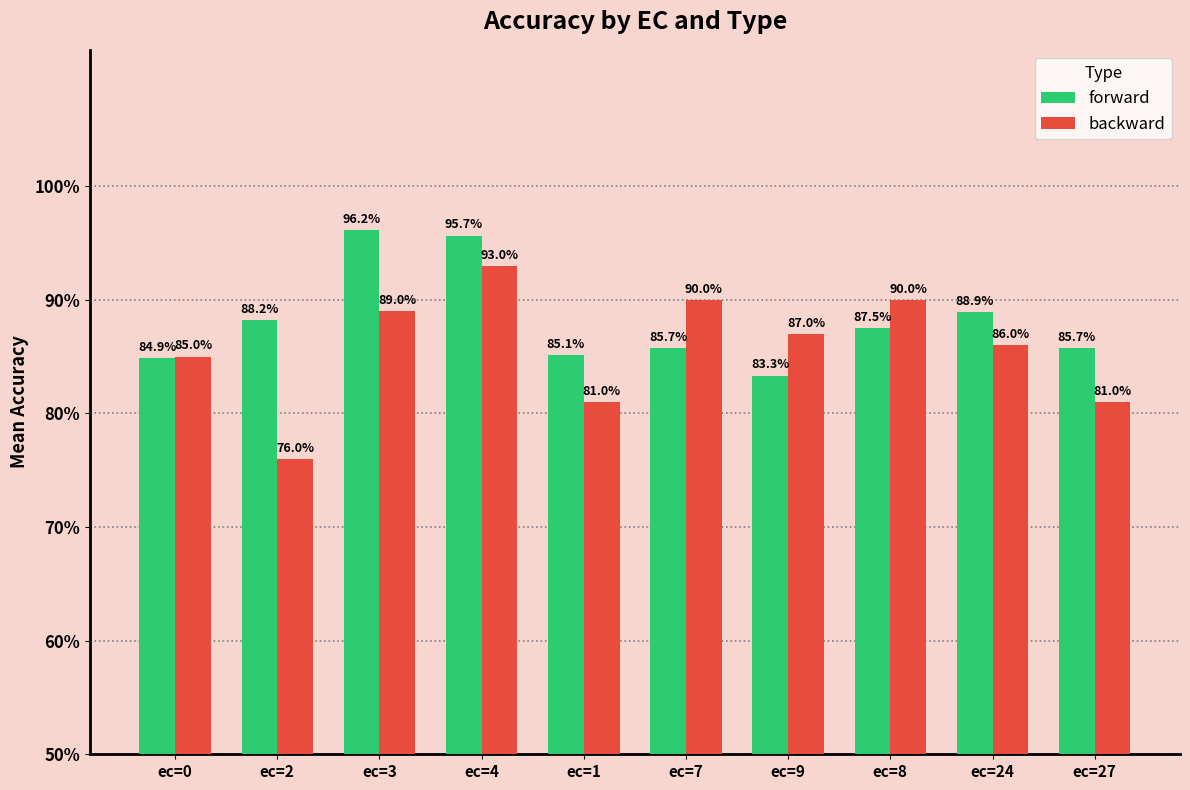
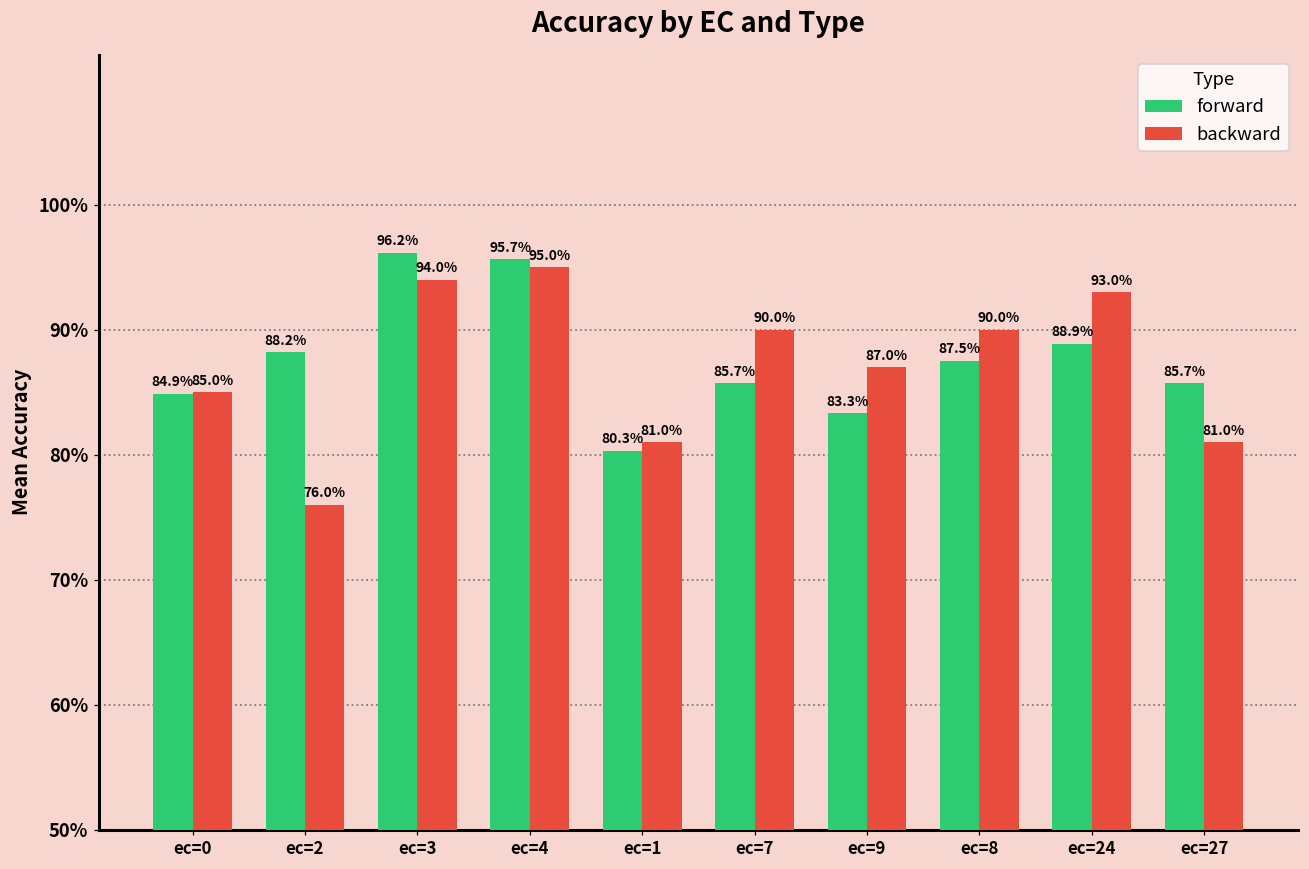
  {
    "forward": {
      "ec=0": "84.9%",
      "ec=2": "88.2%",
      "ec=3": "96.2%",
      "ec=4": "95.7%",
-     "ec=1": "85.1%",
+     "ec=1": "80.3%",
      "ec=7": "85.7%",
      "ec=9": "83.3%",
      "ec=8": "87.5%",
      "ec=24": "88.9%",
      "ec=27": "85.7%"
    },
    "backward": {
      "ec=0": "85.0%",
      "ec=2": "76.0%",
-     "ec=3": "89.0%",
-     "ec=4": "93.0%",
+     "ec=3": "94.0%",
+     "ec=4": "95.0%",
      "ec=1": "81.0%",
      "ec=7": "90.0%",
      "ec=9": "87.0%",
      "ec=8": "90.0%",
-     "ec=24": "86.0%",
+     "ec=24": "93.0%",
      "ec=27": "81.0%"
    }
  }
